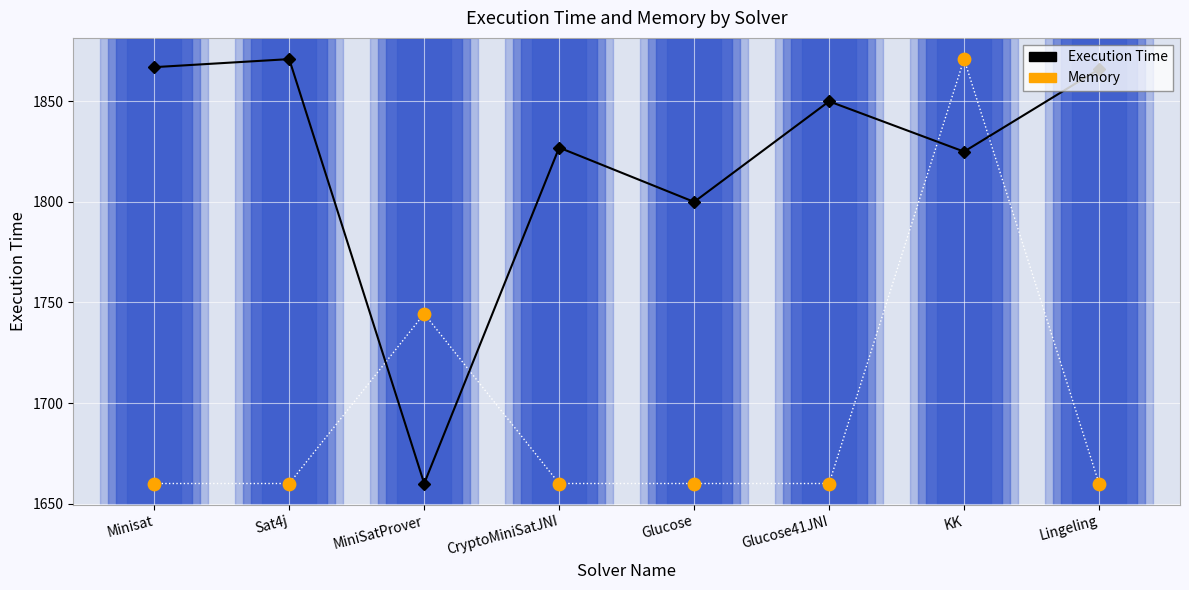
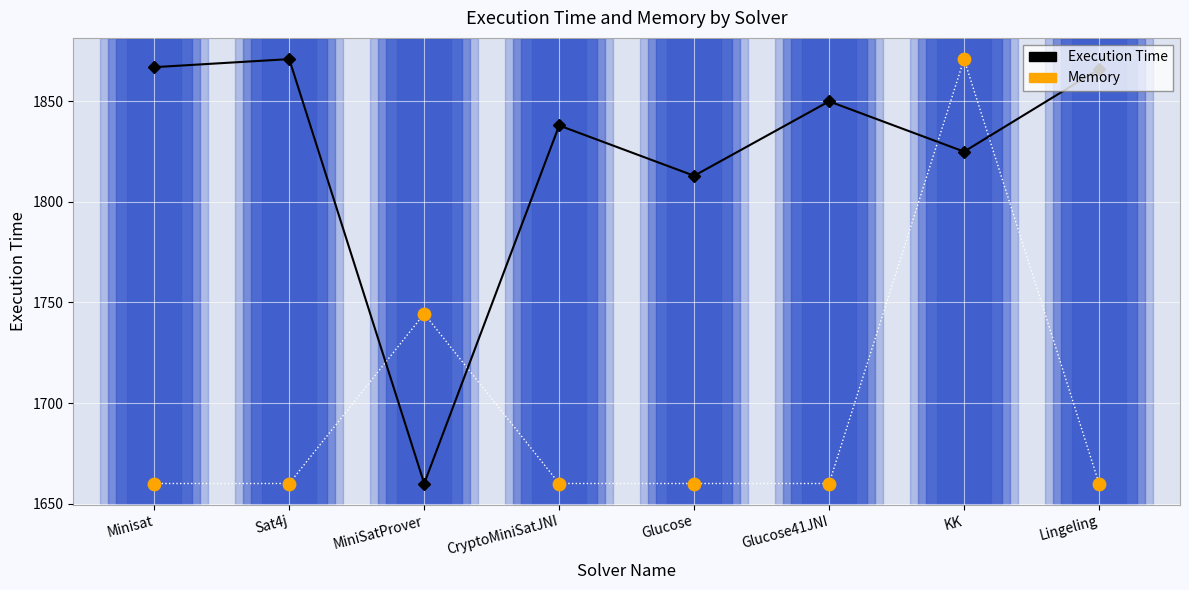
  {
    "Execution Time": {
      "Minisat": 1867,
      "Sat4j": 1871,
      "MiniSatProver": 1660,
-     "CryptoMiniSatJNI": 1827,
-     "Glucose": 1800,
+     "CryptoMiniSatJNI": 1838,
+     "Glucose": 1813,
      "Glucose41JNI": 1850,
      "KK": 1825
    },
    "Memory": {
      "Minisat": 1660,
      "Sat4j": 1660,
      "MiniSatProver": 1744,
      "CryptoMiniSatJNI": 1660,
      "Glucose": 1660,
      "Glucose41JNI": 1660,
      "KK": 1871,
      "Lingeling": 1660
    }
  }
